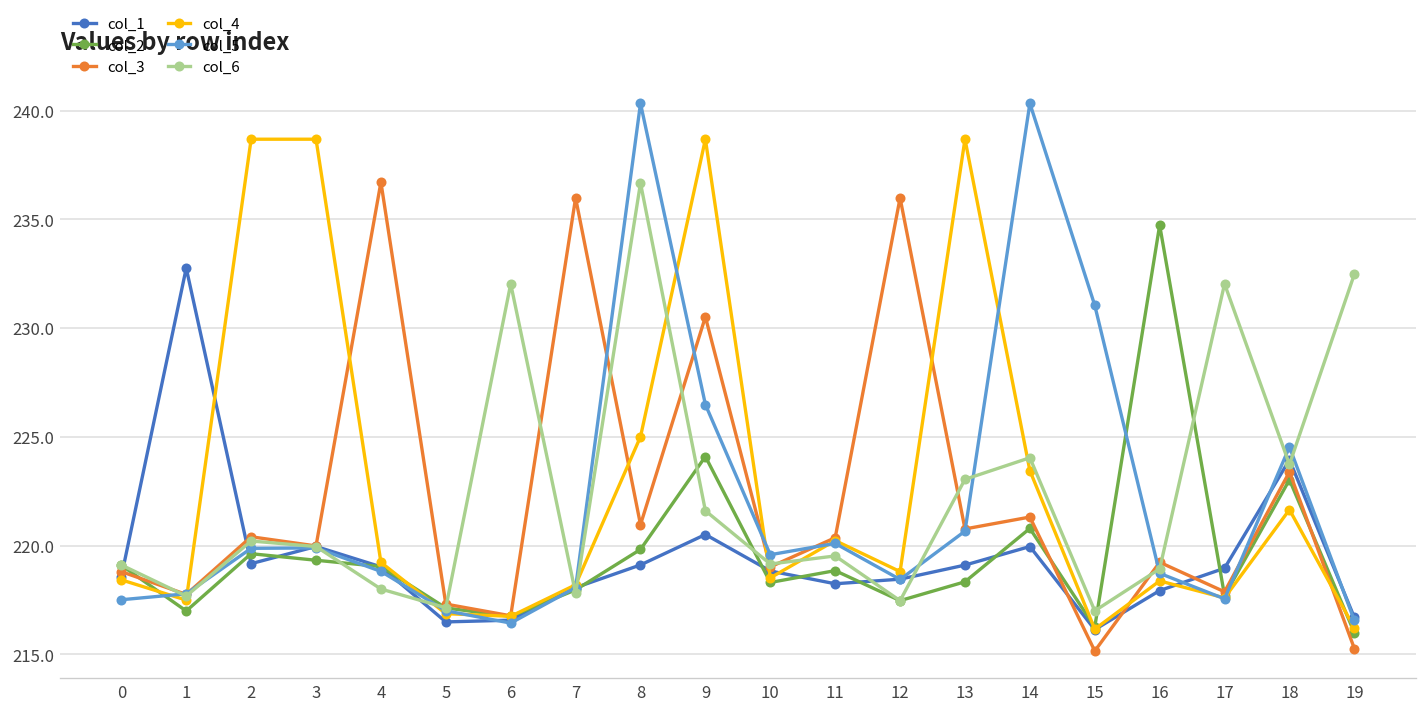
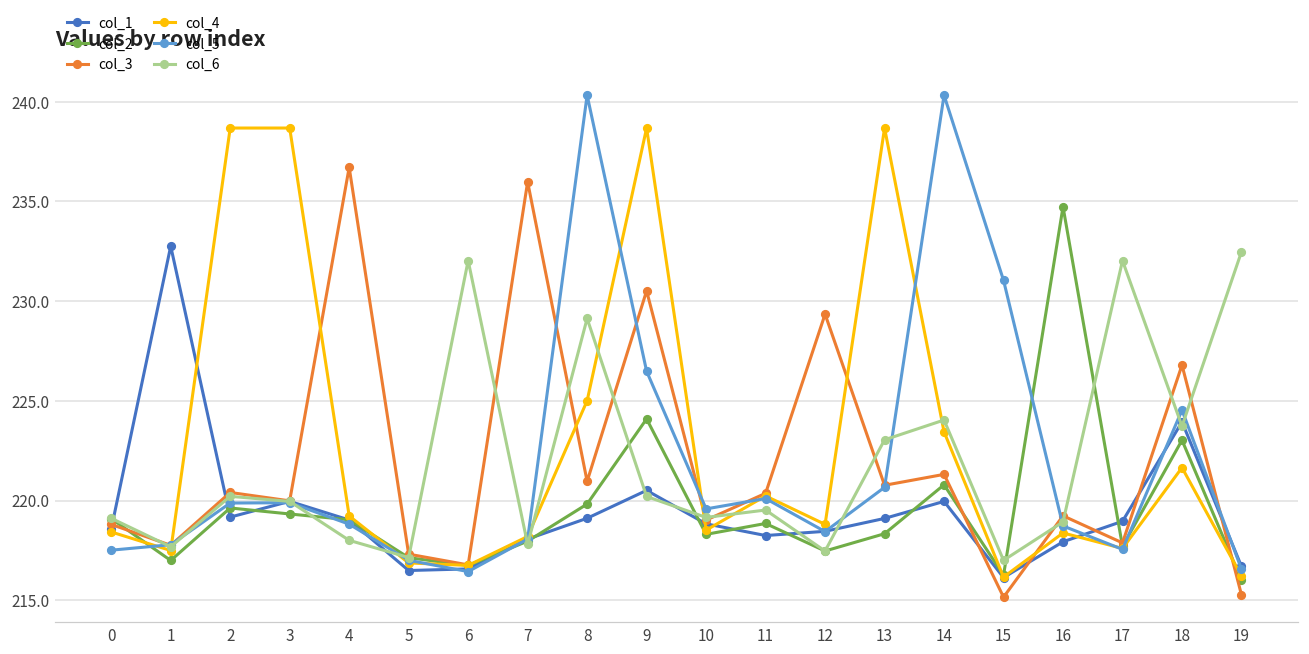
  {
    "col_2": {
      "1": 217.0,
      "2": 219.6,
      "3": 219.3,
      "8": 219.8,
      "9": 224.1,
      "10": 218.3,
      "11": 218.8,
      "13": 218.3,
      "14": 220.8,
      "16": 234.7,
      "18": 223.0,
      "19": 216.0
    },
    "col_3": {
      "0": 218.8,
      "2": 220.4,
      "4": 236.7,
      "5": 217.3,
      "7": 236.0,
      "8": 221.0,
      "9": 230.5,
-     "12": 236.0,
+     "12": 229.3,
      "14": 221.3,
      "15": 215.2,
      "16": 219.2,
      "17": 217.9,
-     "18": 223.4,
+     "18": 226.8,
      "19": 215.3
    },
    "col_4": {
      "0": 218.4,
      "1": 217.5,
      "2": 238.7,
      "3": 238.7,
      "4": 219.2,
      "8": 225.0,
      "9": 238.7,
      "10": 218.5,
      "12": 218.8,
      "13": 238.7,
      "14": 223.4,
      "16": 218.4,
      "18": 221.7,
      "19": 216.2
    },
    "col_6": {
      "2": 220.2,
      "4": 218.0,
      "6": 232.0,
      "7": 217.8,
-     "8": 236.7,
-     "9": 221.6,
+     "8": 229.1,
+     "9": 220.2,
      "11": 219.5,
      "13": 223.0,
      "14": 224.0,
      "15": 217.0,
      "16": 218.9,
      "17": 232.0,
      "18": 223.7,
      "19": 232.5
    }
  }
